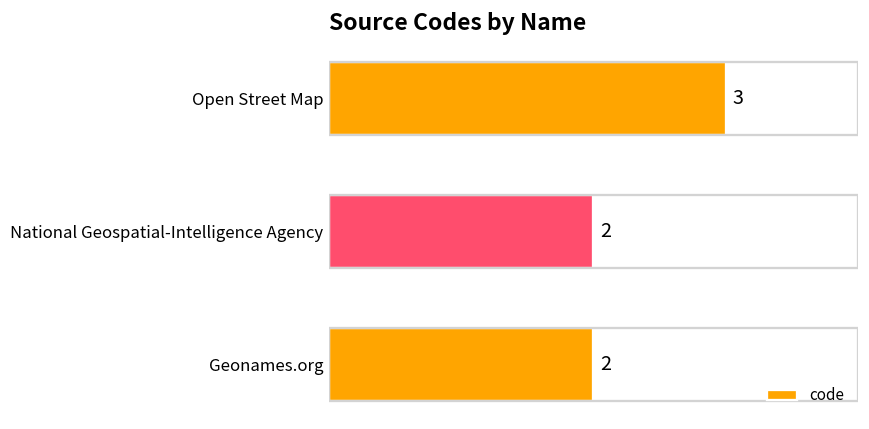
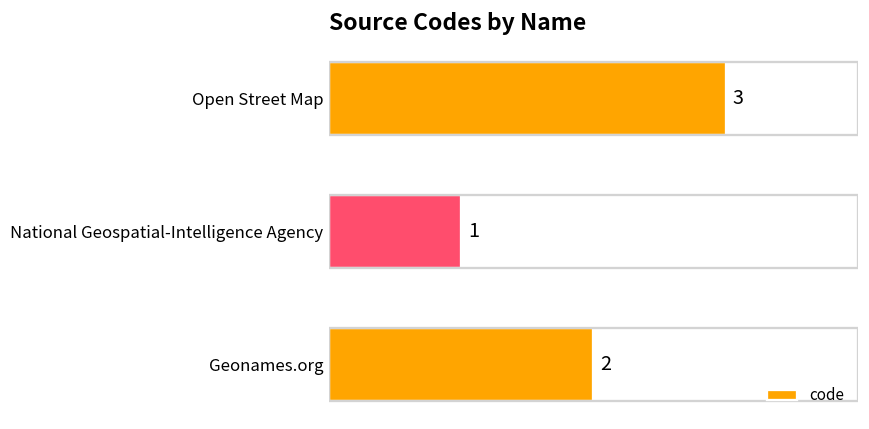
  {
    "Open Street Map": 3,
-   "National Geospatial-Intelligence Agency": 2,
+   "National Geospatial-Intelligence Agency": 1,
    "Geonames.org": 2
  }
